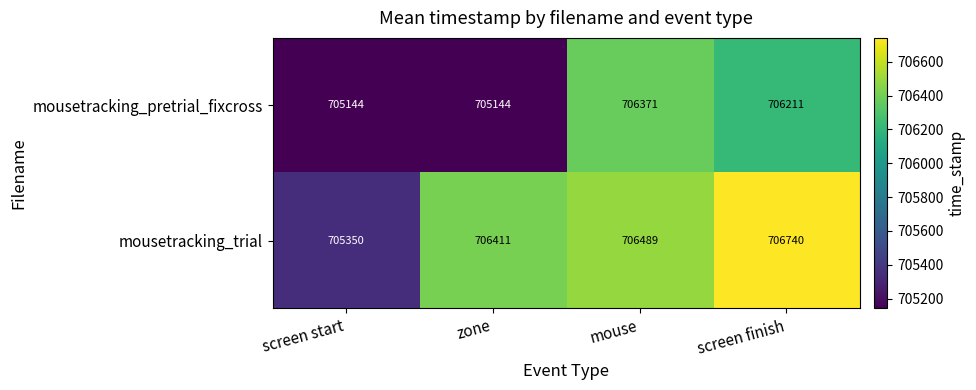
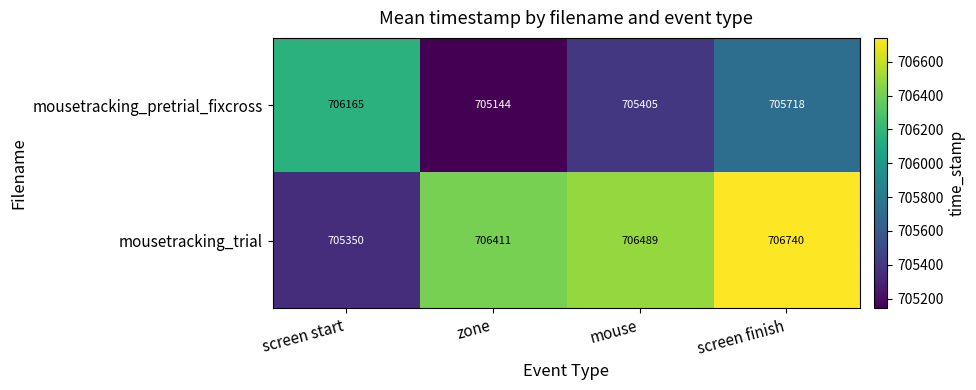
  {
    "mousetracking_pretrial_fixcross": {
-     "screen start": 705144,
+     "screen start": 706165,
      "zone": 705144,
-     "mouse": 706371,
-     "screen finish": 706211
+     "mouse": 705405,
+     "screen finish": 705718
    },
    "mousetracking_trial": {
      "screen start": 705350,
      "zone": 706411,
      "mouse": 706489,
      "screen finish": 706740
    }
  }
